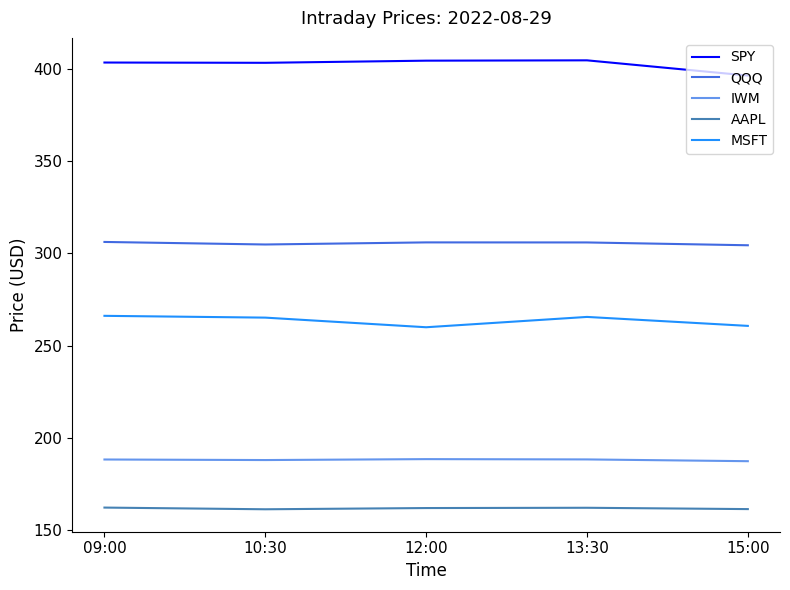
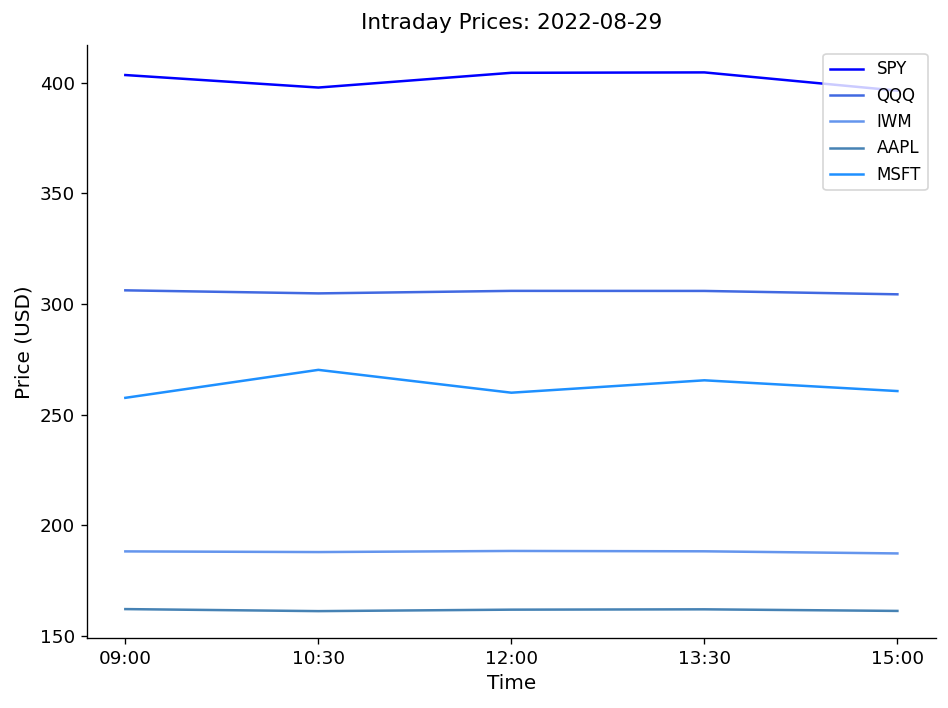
  {
    "SPY": {
      "09:00": 403,
-     "10:30": 403,
+     "10:30": 398,
      "12:00": 404,
      "13:30": 405
    },
    "MSFT": {
-     "09:00": 266,
-     "10:30": 265,
+     "09:00": 258,
+     "10:30": 270,
      "12:00": 260,
      "13:30": 266,
      "15:00": 261
    }
  }
